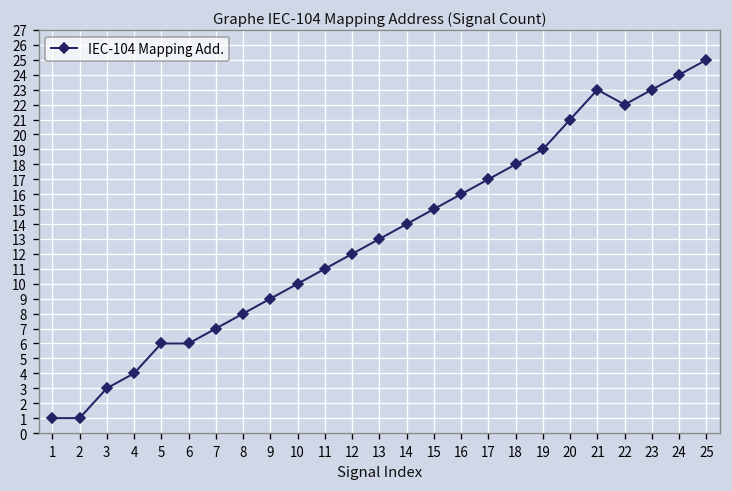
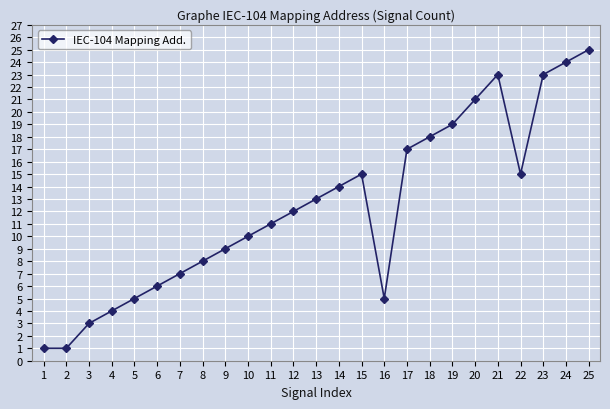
  {
    "1": 1,
    "2": 1,
    "3": 3,
    "4": 4,
-   "5": 6,
+   "5": 5,
    "6": 6,
    "7": 7,
    "8": 8,
    "9": 9,
    "10": 10,
    "11": 11,
    "12": 12,
    "13": 13,
    "14": 14,
    "15": 15,
-   "16": 16,
+   "16": 5,
    "17": 17,
    "18": 18,
    "19": 19,
    "20": 21,
    "21": 23,
-   "22": 22,
+   "22": 15,
    "23": 23,
    "24": 24,
    "25": 25
  }
